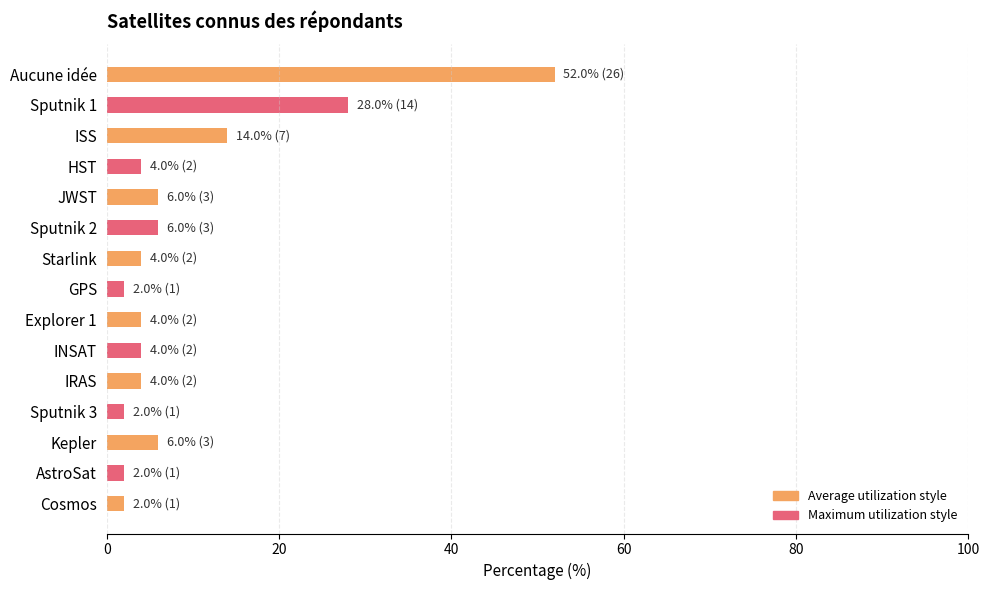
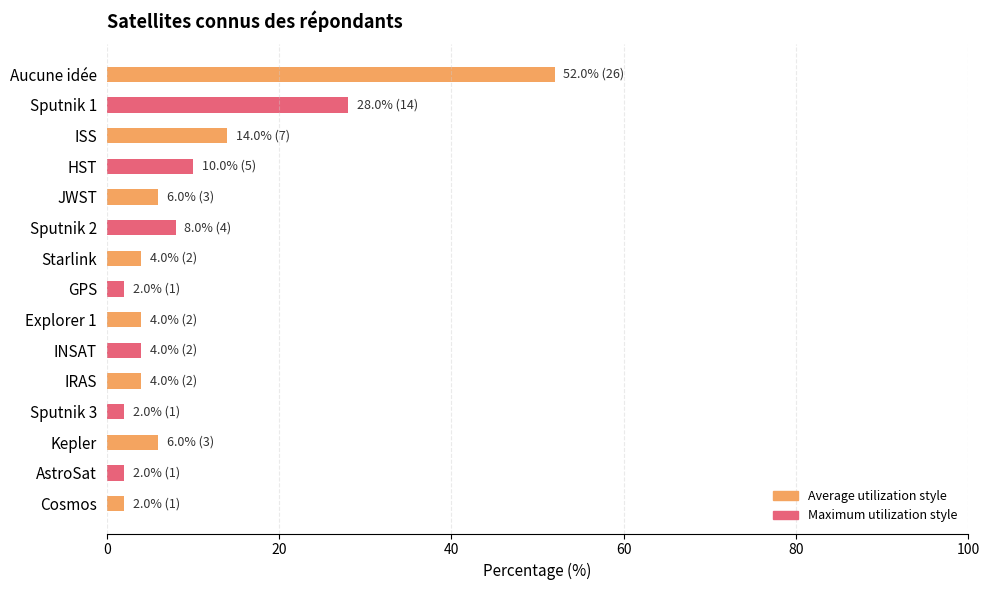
  {
    "Aucune idée": "52.0%",
    "Sputnik 1": "28.0%",
    "ISS": "14.0%",
-   "HST": "4.0% (2)",
+   "HST": "10.0% (5)",
    "JWST": "6.0%",
-   "Sputnik 2": "6.0% (3)",
+   "Sputnik 2": "8.0% (4)",
    "Starlink": "4.0%",
    "GPS": "2.0%",
    "Explorer 1": "4.0%",
    "INSAT": "4.0%",
    "IRAS": "4.0%",
    "Sputnik 3": "2.0%",
    "Kepler": "6.0%",
    "AstroSat": "2.0%",
    "Cosmos": "2.0%"
  }
